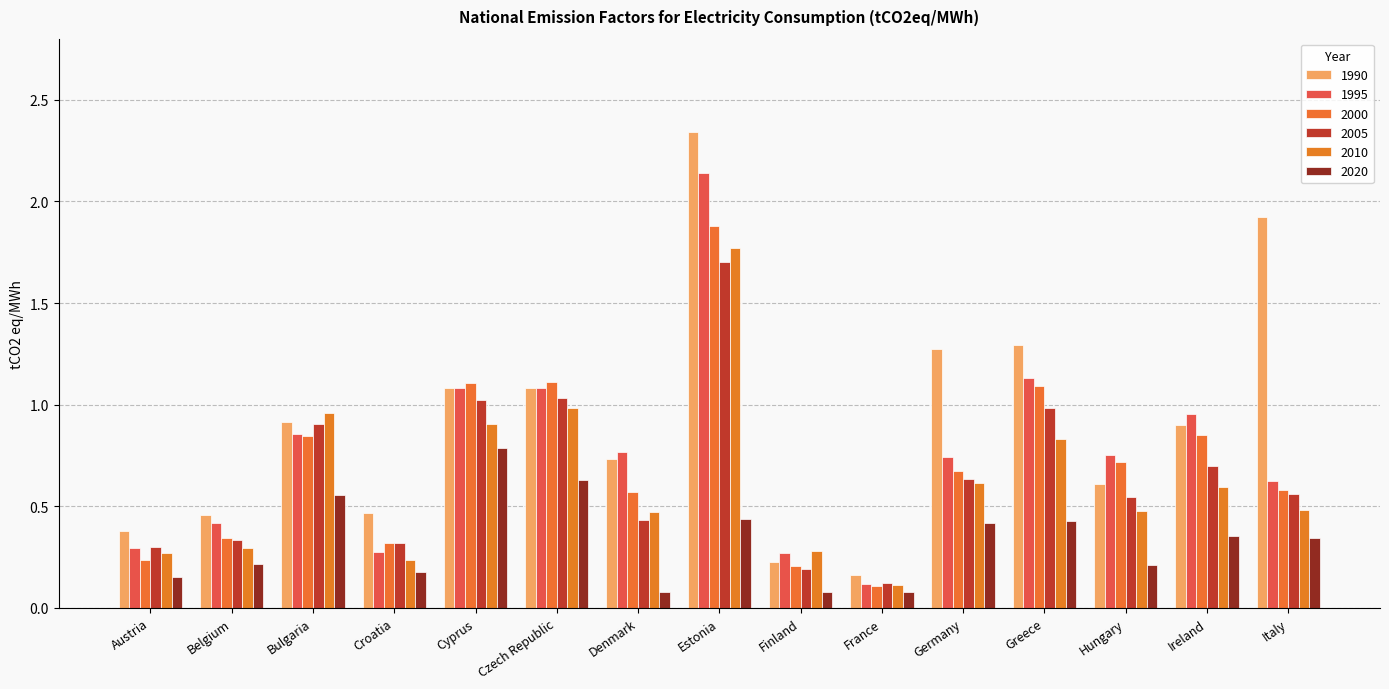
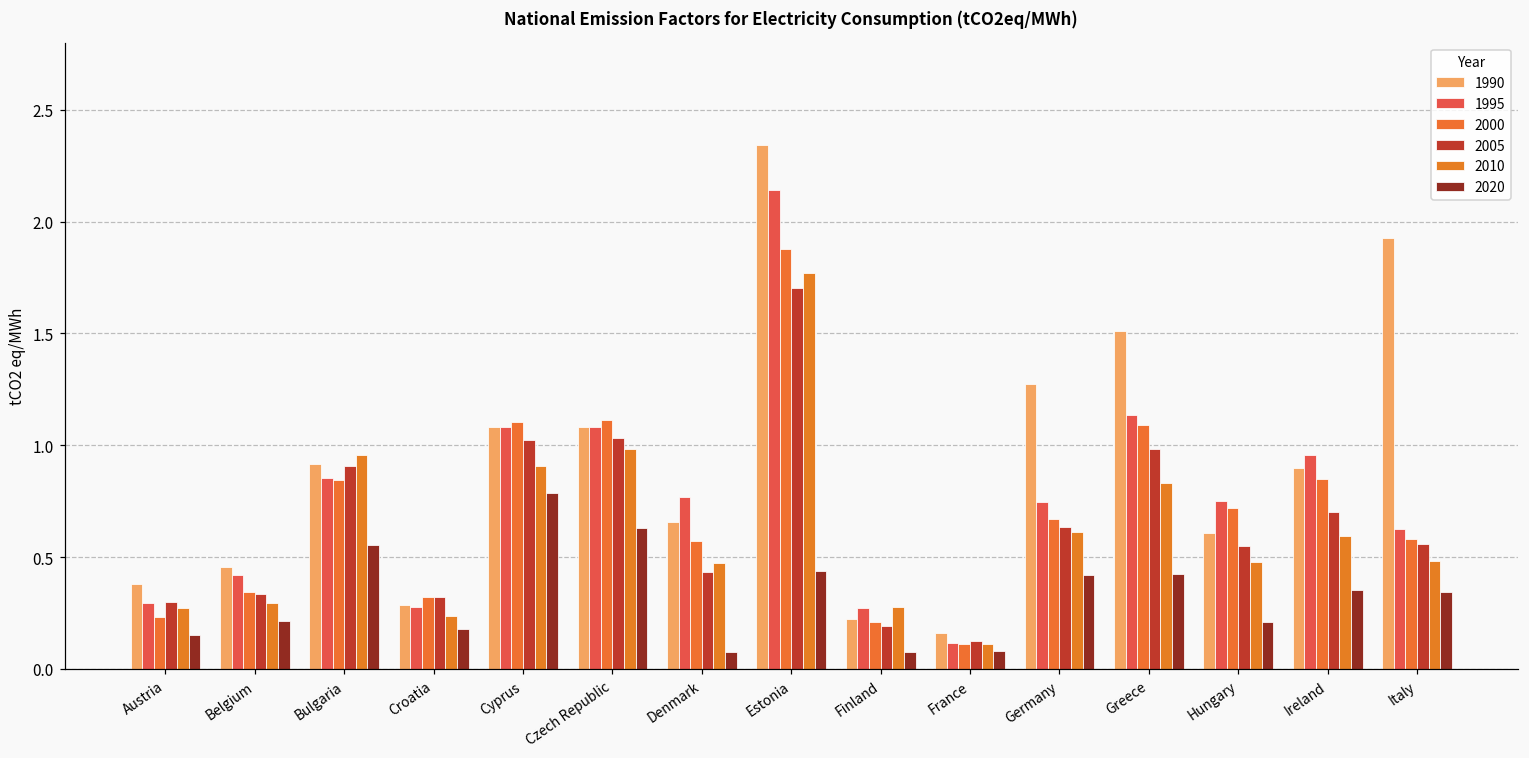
  {
    "1990": {
      "Austria": 0.38,
      "Belgium": 0.46,
      "Bulgaria": 0.91,
-     "Croatia": 0.47,
+     "Croatia": 0.29,
      "Cyprus": 1.08,
      "Czech Republic": 1.08,
-     "Denmark": 0.73,
+     "Denmark": 0.66,
      "Estonia": 2.34,
      "Finland": 0.22,
      "France": 0.16,
      "Germany": 1.28,
-     "Greece": 1.29,
+     "Greece": 1.51,
      "Hungary": 0.61,
      "Ireland": 0.90,
      "Italy": 1.92
    }
  }
